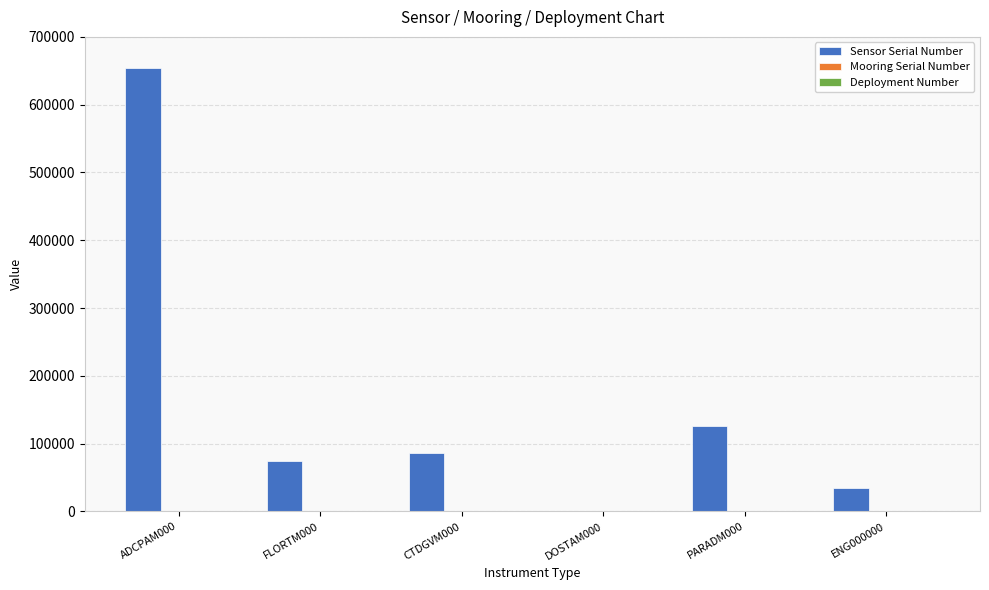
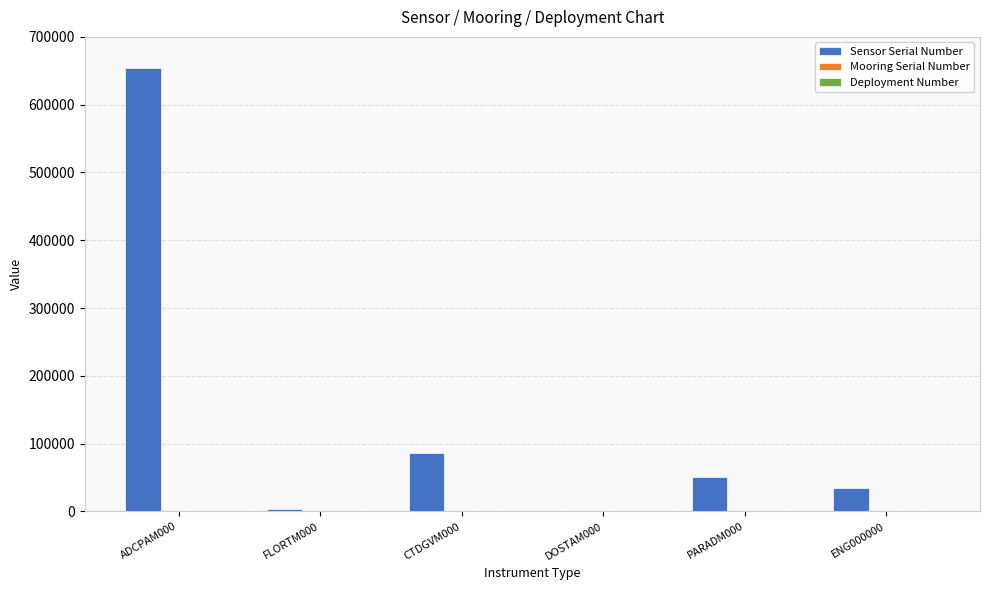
  {
    "Sensor Serial Number": {
      "ADCPAM000": 650000,
-     "FLORTM000": 70000,
+     "FLORTM000": 0,
      "CTDGVM000": 90000,
-     "PARADM000": 130000,
+     "PARADM000": 50000,
      "ENG000000": 30000
    }
  }
